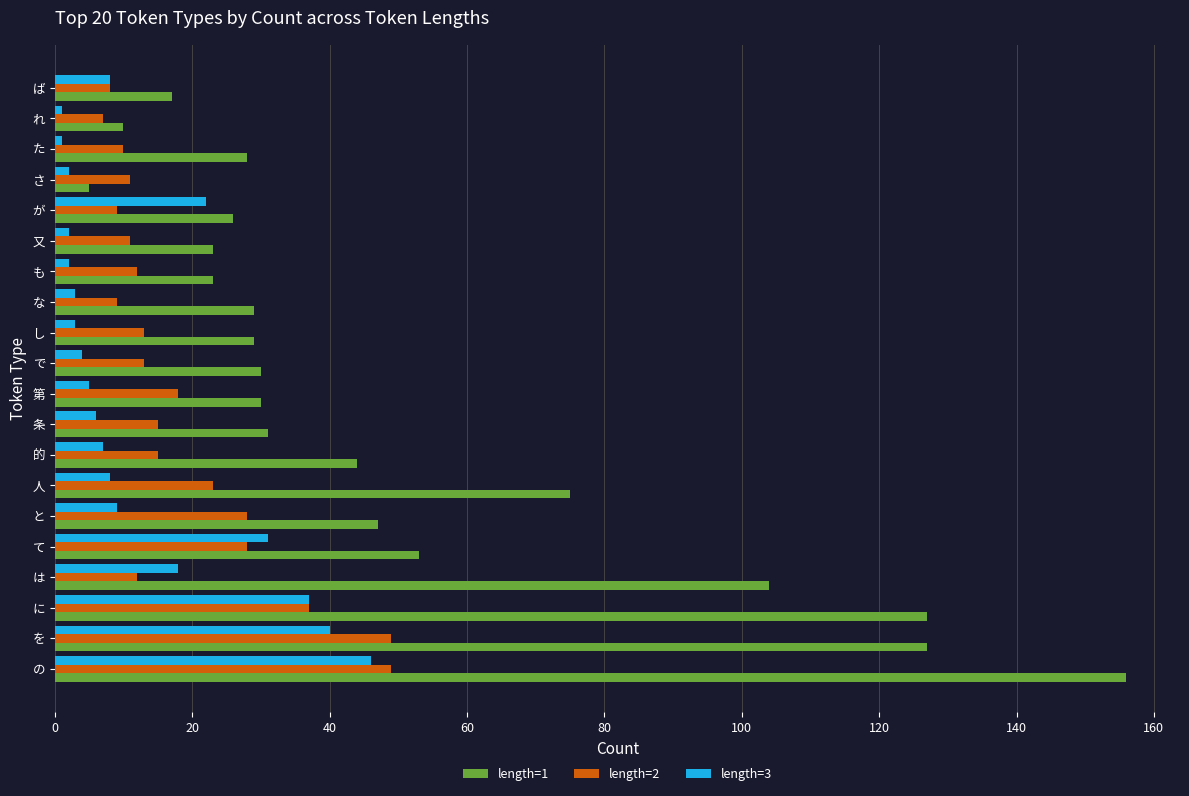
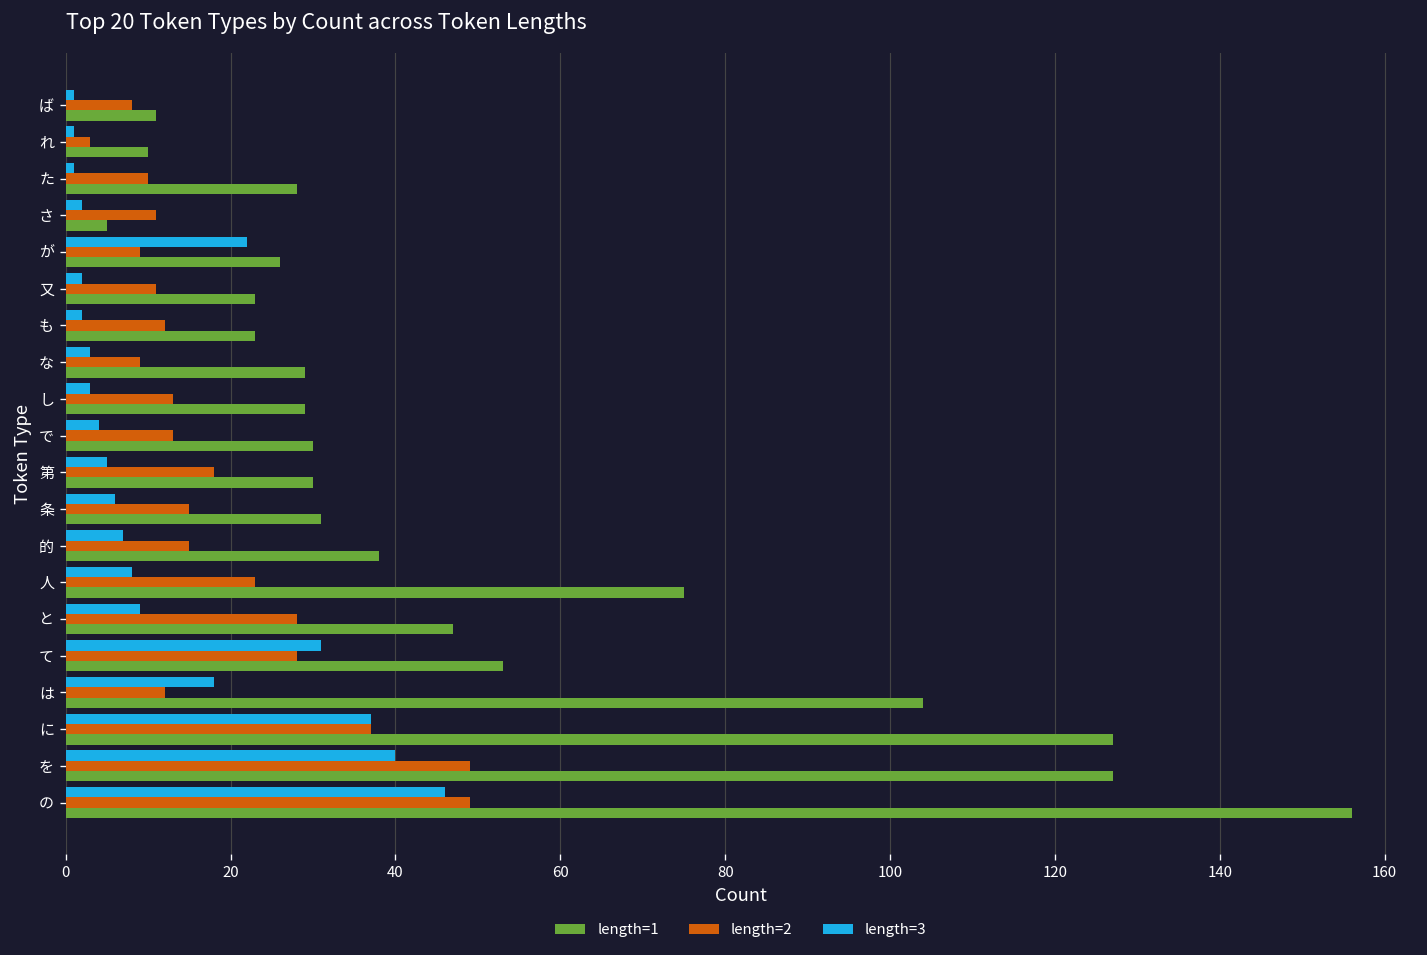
  {
    "length=1": {
-     "ば": 17,
+     "ば": 11,
      "れ": 10,
      "た": 28,
      "さ": 5,
      "が": 26,
      "又": 23,
      "も": 23,
      "な": 29,
      "し": 29,
      "で": 30,
      "第": 30,
      "条": 31,
-     "的": 44,
+     "的": 38,
      "人": 75,
      "と": 47,
      "て": 53,
      "は": 104,
      "に": 127,
      "を": 127,
      "の": 156
    },
    "length=2": {
      "ば": 8,
-     "れ": 7,
+     "れ": 3,
      "た": 10,
      "さ": 11,
      "が": 9,
      "又": 11,
      "も": 12,
      "な": 9,
      "し": 13,
      "で": 13,
      "第": 18,
      "条": 15,
      "的": 15,
      "人": 23,
      "と": 28,
      "て": 28,
      "は": 12,
      "に": 37,
      "を": 49,
      "の": 49
    },
    "length=3": {
-     "ば": 8,
+     "ば": 1,
      "れ": 1,
      "た": 1,
      "さ": 2,
      "が": 22,
      "又": 2,
      "も": 2,
      "な": 3,
      "し": 3,
      "で": 4,
      "第": 5,
      "条": 6,
      "的": 7,
      "人": 8,
      "と": 9,
      "て": 31,
      "は": 18,
      "に": 37,
      "を": 40,
      "の": 46
    }
  }
